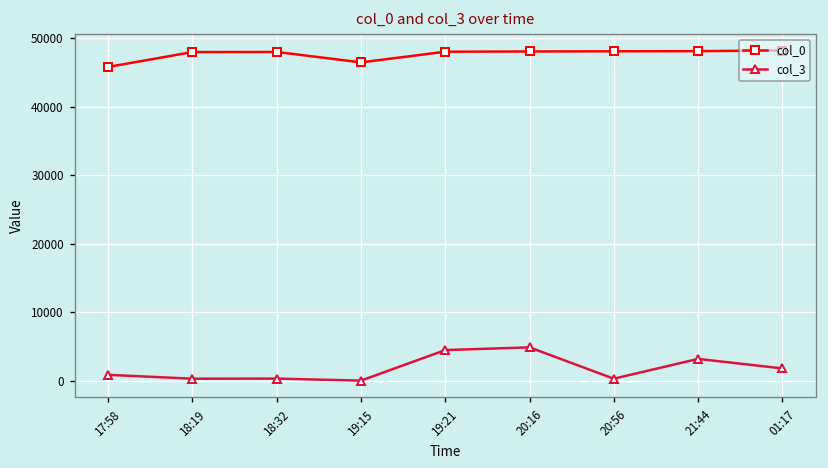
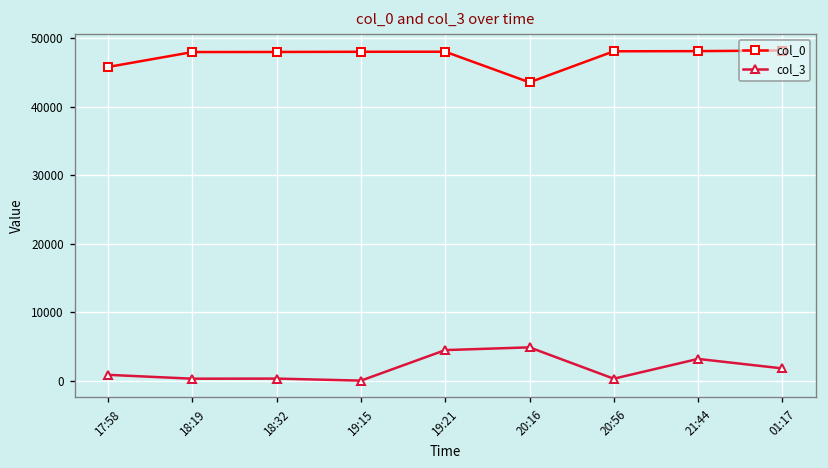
  {
    "col_0": {
      "17:58": 46000,
      "18:19": 48000,
      "18:32": 48000,
-     "19:15": 46000,
+     "19:15": 48000,
      "19:21": 48000,
-     "20:16": 48000,
+     "20:16": 44000,
      "20:56": 48000,
      "21:44": 48000
    },
    "col_3": {
      "17:58": 1000,
      "18:19": 0,
      "18:32": 0,
      "19:15": 0,
      "19:21": 5000,
      "20:16": 5000,
      "20:56": 0,
      "21:44": 3000,
      "01:17": 2000
    }
  }
